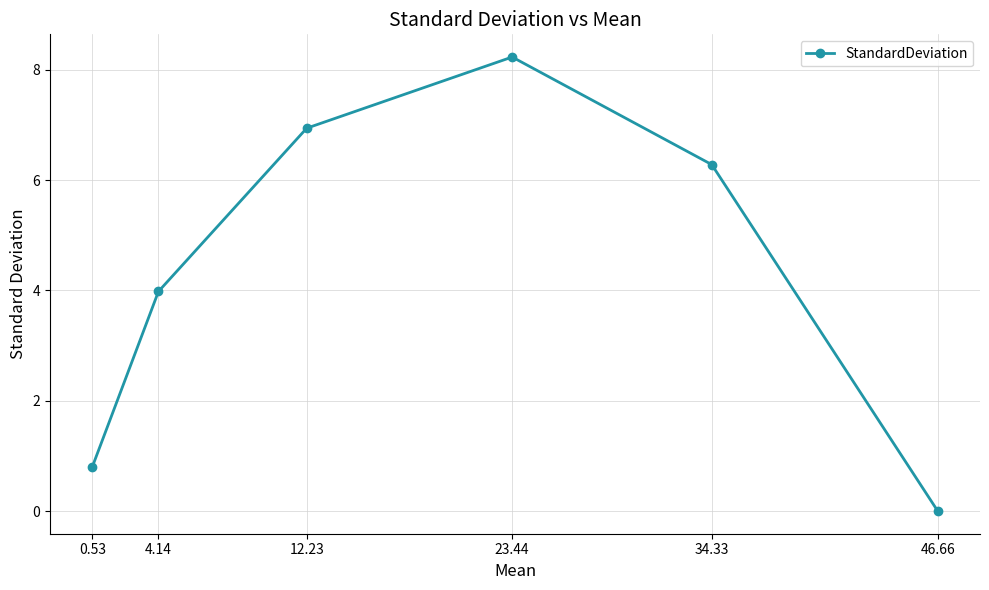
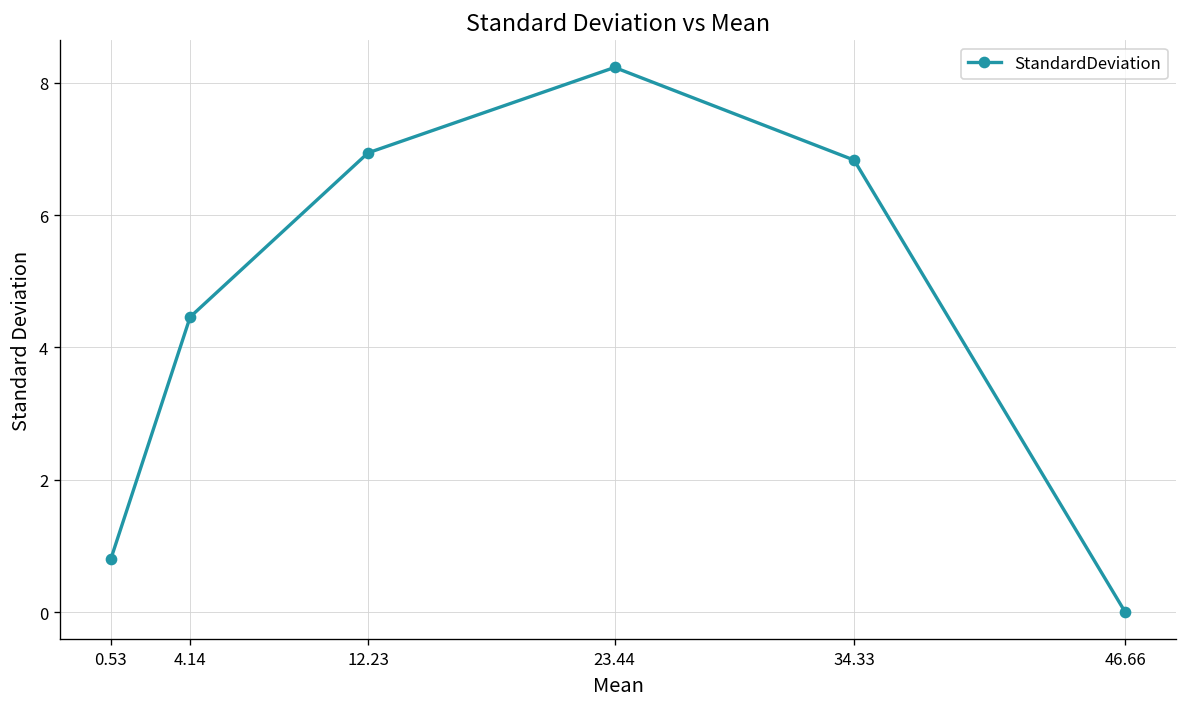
  {
    "0.53": 0.8,
-   "4.14": 4.0,
+   "4.14": 4.5,
    "12.23": 6.9,
    "23.44": 8.2,
-   "34.33": 6.3,
+   "34.33": 6.8,
    "46.66": 0.0
  }
